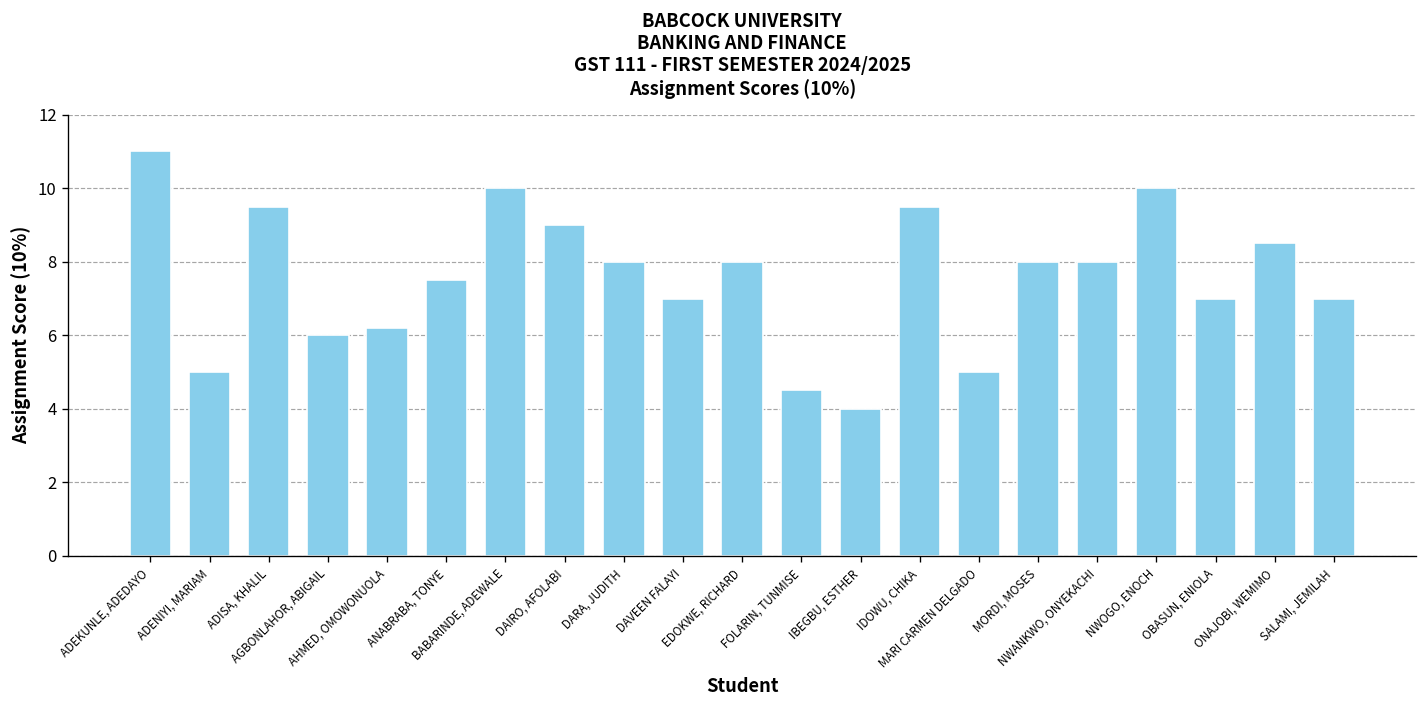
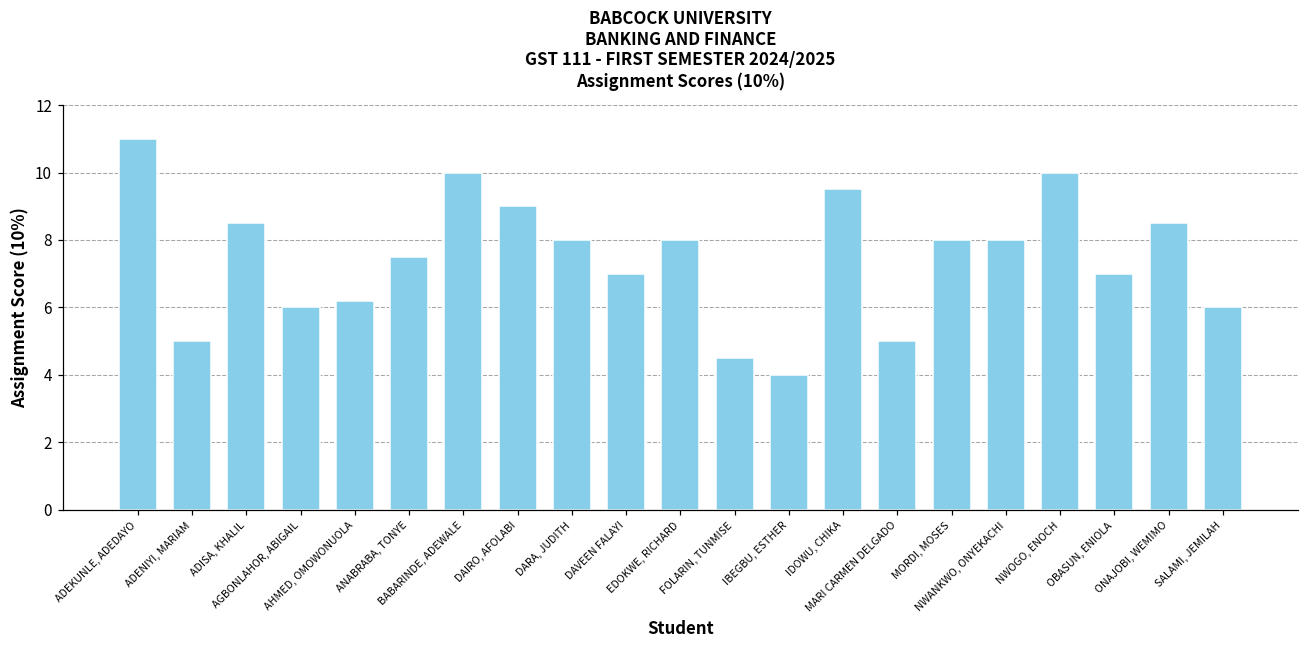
  {
    "ADEKUNLE, ADEDAYO": 11.0,
    "ADENIYI, MARIAM": 5.0,
-   "ADISA, KHALIL": 9.5,
+   "ADISA, KHALIL": 8.5,
    "AGBONLAHOR, ABIGAIL": 6.0,
    "AHMED, OMOWONUOLA": 6.2,
    "ANABRABA, TONYE": 7.5,
    "BABARINDE, ADEWALE": 10.0,
    "DAIRO, AFOLABI": 9.0,
    "DARA, JUDITH": 8.0,
    "DAVEEN FALAYI": 7.0,
    "EDOKWE, RICHARD": 8.0,
    "FOLARIN, TUNMISE": 4.5,
    "IBEGBU, ESTHER": 4.0,
    "IDOWU, CHIKA": 9.5,
    "MARI CARMEN DELGADO": 5.0,
    "MORDI, MOSES": 8.0,
    "NWANKWO, ONYEKACHI": 8.0,
    "NWOGO, ENOCH": 10.0,
    "OBASUN, ENIOLA": 7.0,
    "ONAJOBI, WEMIMO": 8.5,
-   "SALAMI, JEMILAH": 7
+   "SALAMI, JEMILAH": 6
  }
